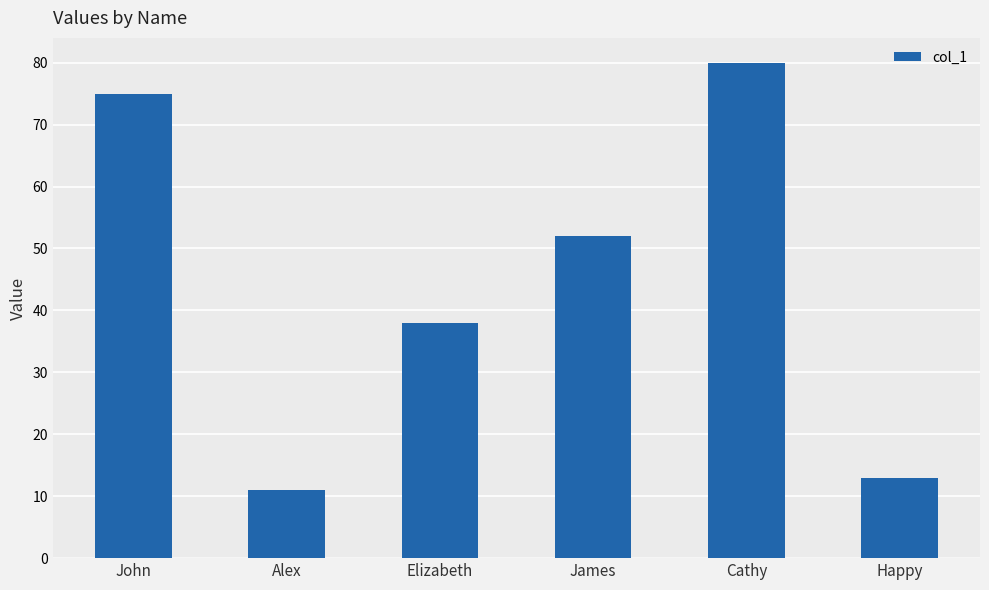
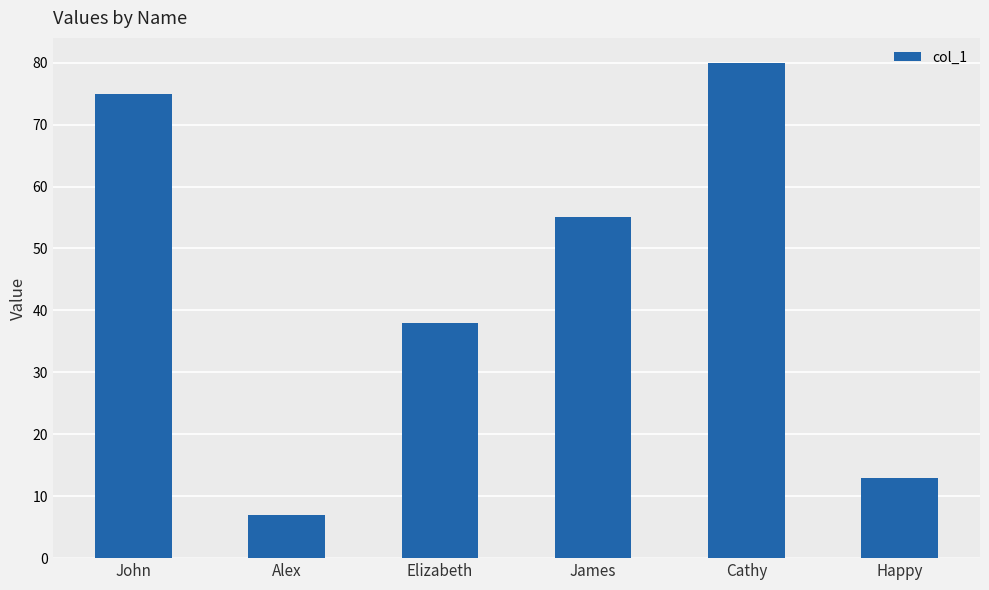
  {
    "John": 75,
-   "Alex": 11,
+   "Alex": 7,
    "Elizabeth": 38,
-   "James": 52,
+   "James": 55,
    "Cathy": 80,
    "Happy": 13
  }
